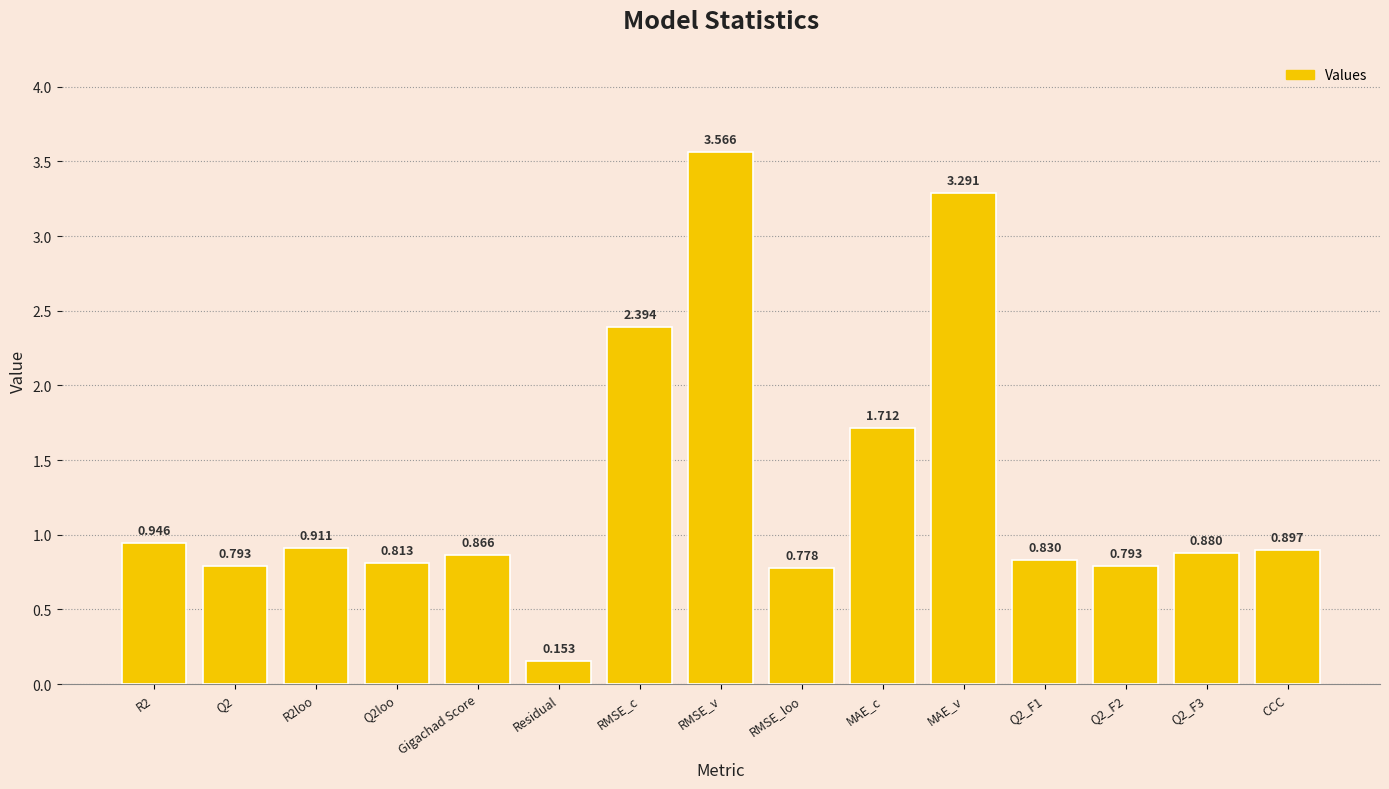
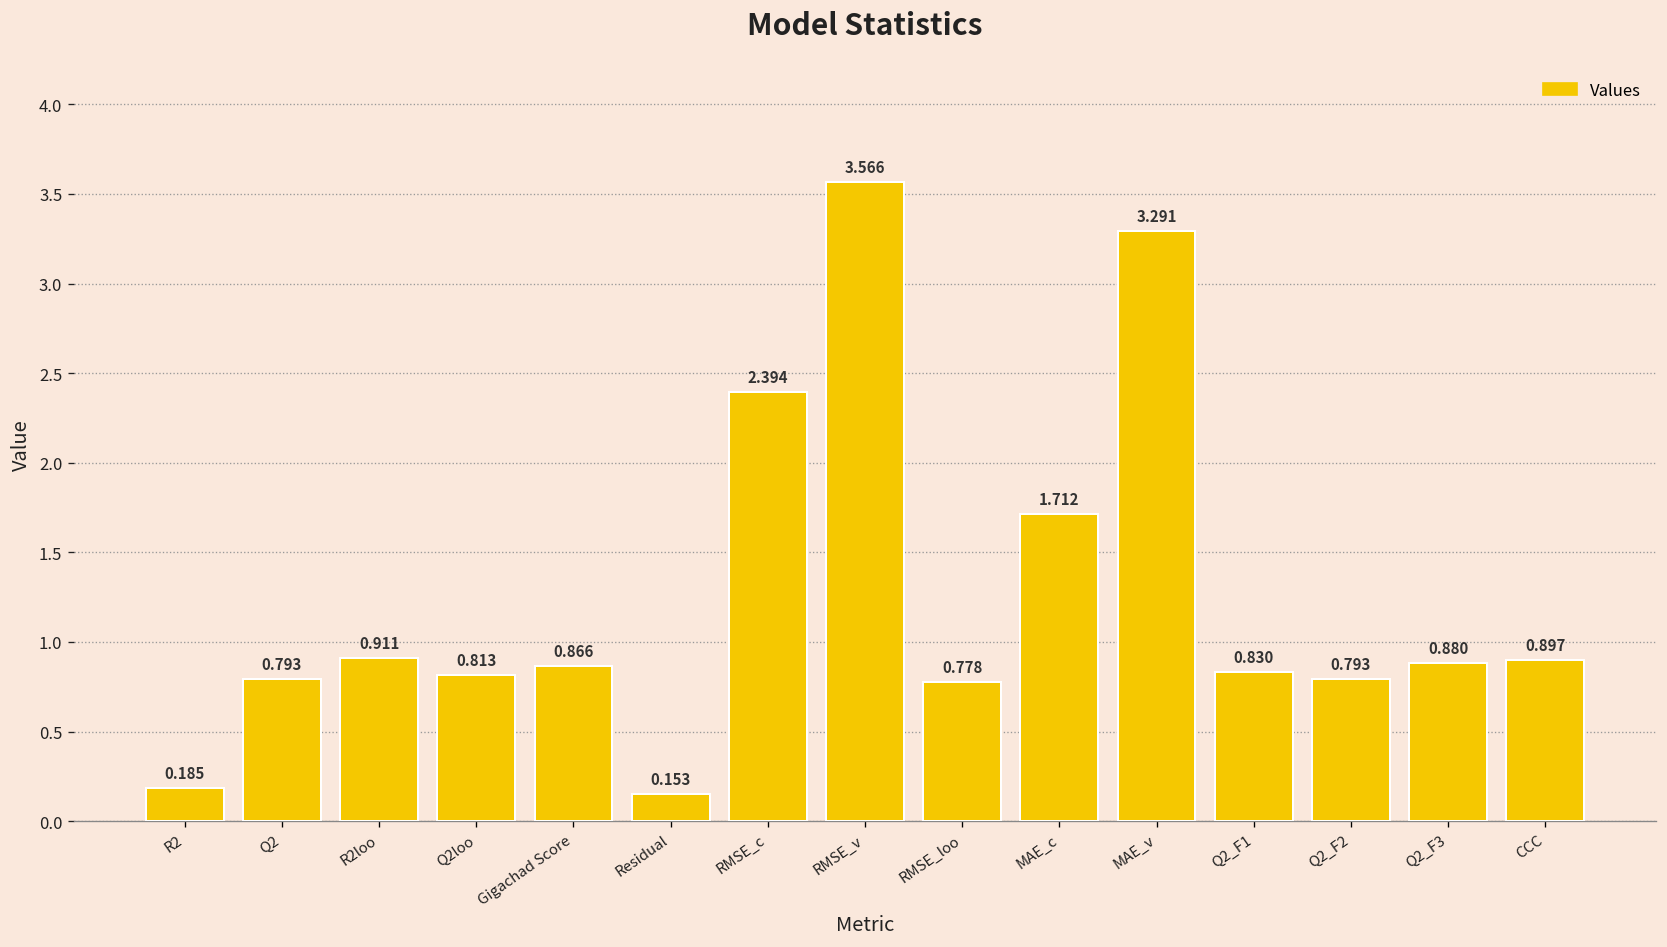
  {
-   "R2": 0.946,
+   "R2": 0.185,
    "Q2": 0.793,
    "R2loo": 0.911,
    "Q2loo": 0.813,
    "Gigachad Score": 0.866,
    "Residual": 0.153,
    "RMSE_c": 2.394,
    "RMSE_v": 3.566,
    "RMSE_loo": 0.778,
    "MAE_c": 1.712,
    "MAE_v": 3.291,
    "Q2_F1": 0.830,
    "Q2_F2": 0.793,
    "Q2_F3": 0.880,
    "CCC": 0.897
  }
